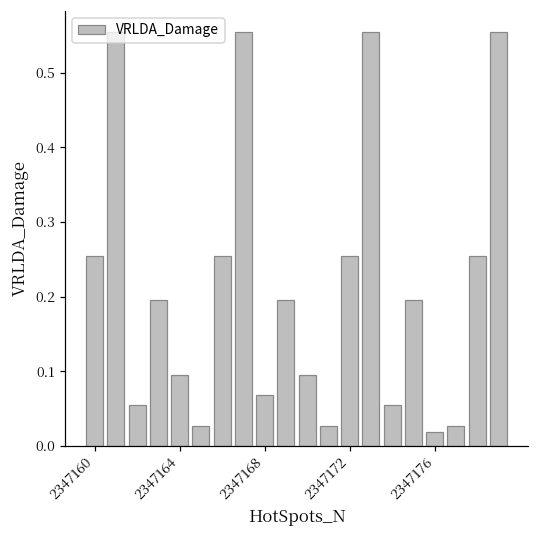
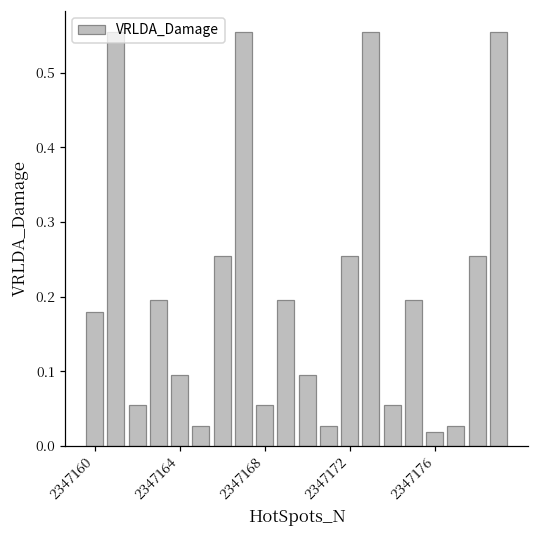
  {
-   "2347160": 0.26,
+   "2347160": 0.18,
    "2347164": 0.10,
-   "2347168": 0.07,
+   "2347168": 0.06,
    "2347172": 0.26,
    "2347176": 0.02
  }
